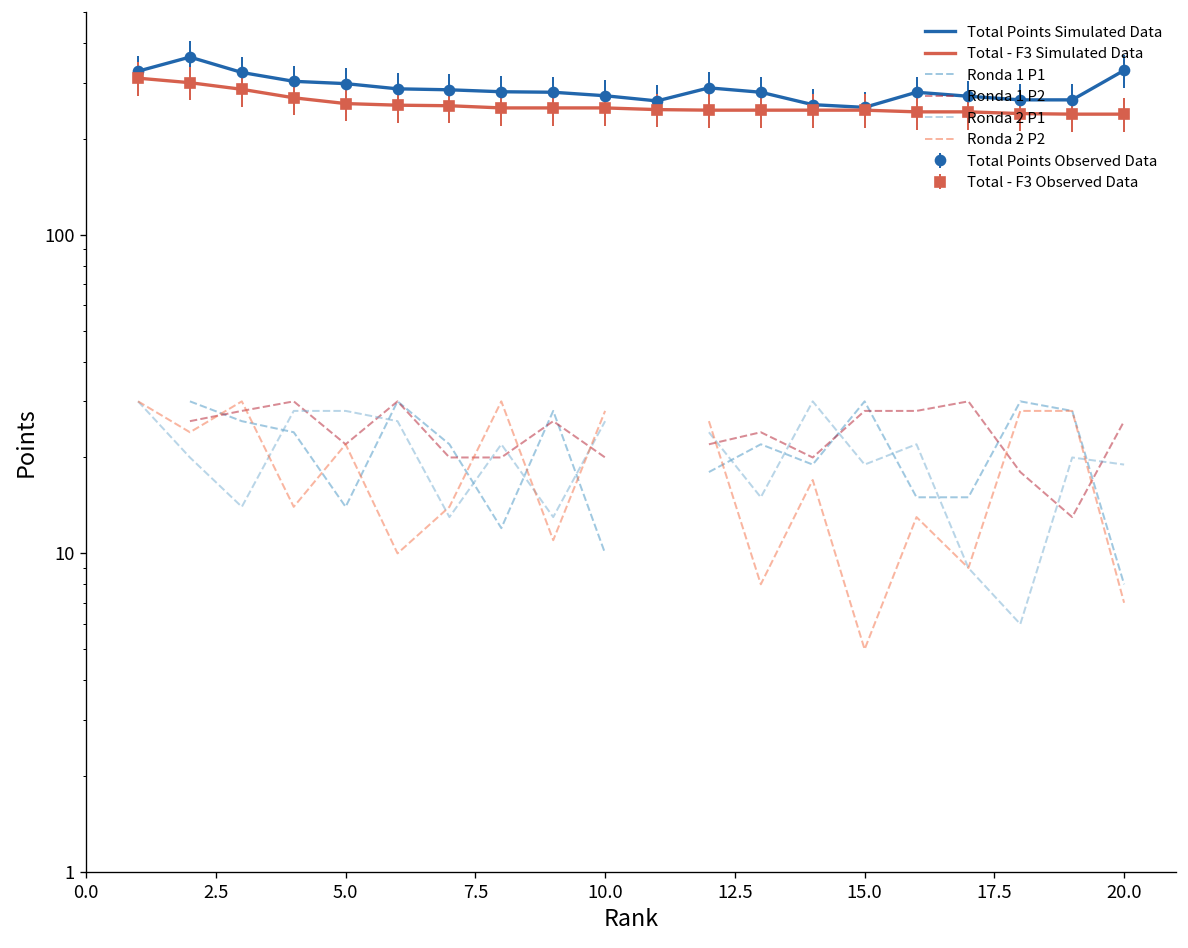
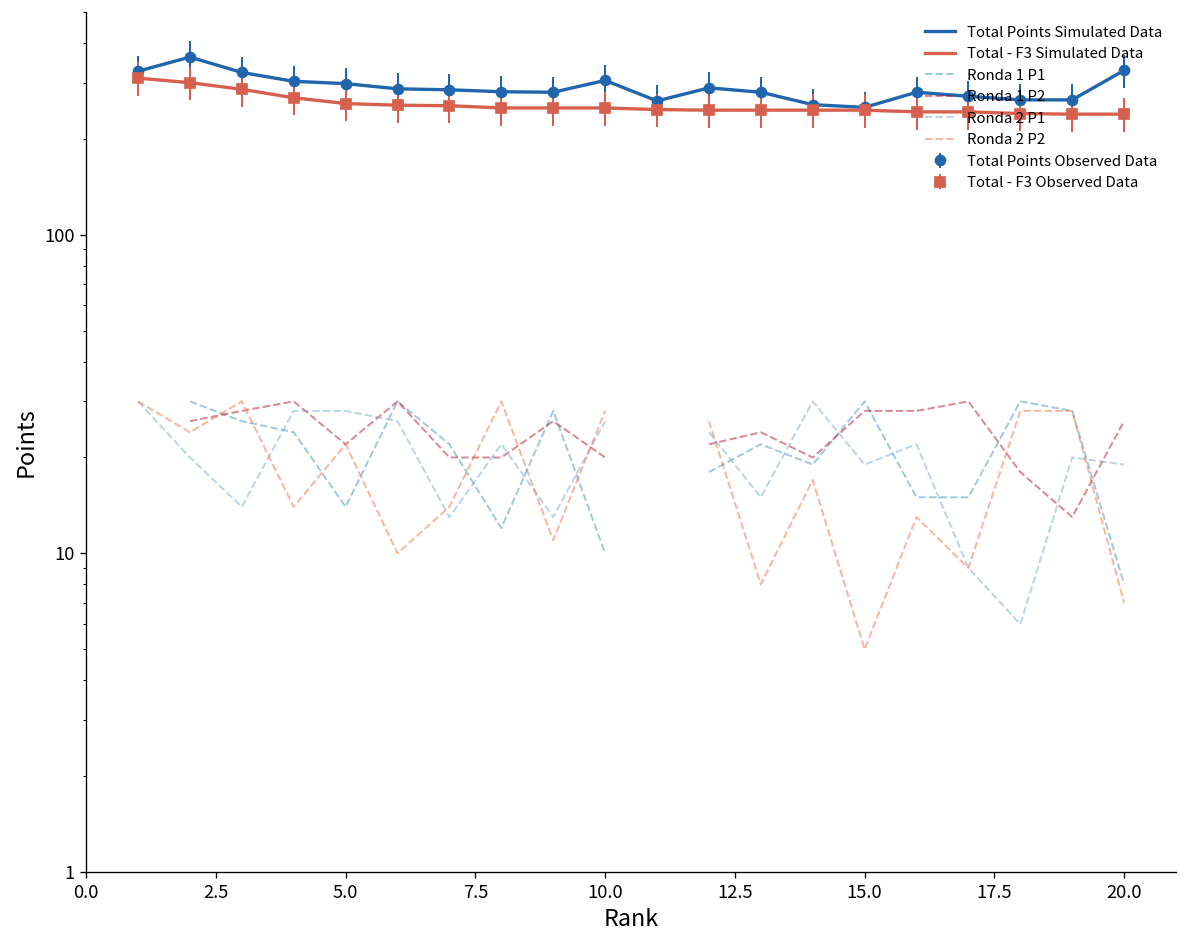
  {
    "Total Points Simulated Data": {
      "5.0": 300,
-     "10.0": 270,
+     "10.0": 310,
      "20.0": 330
    },
    "Ronda 1 P2": {
      "10.0": 20,
      "15.0": 28,
      "20.0": 26
    }
  }
